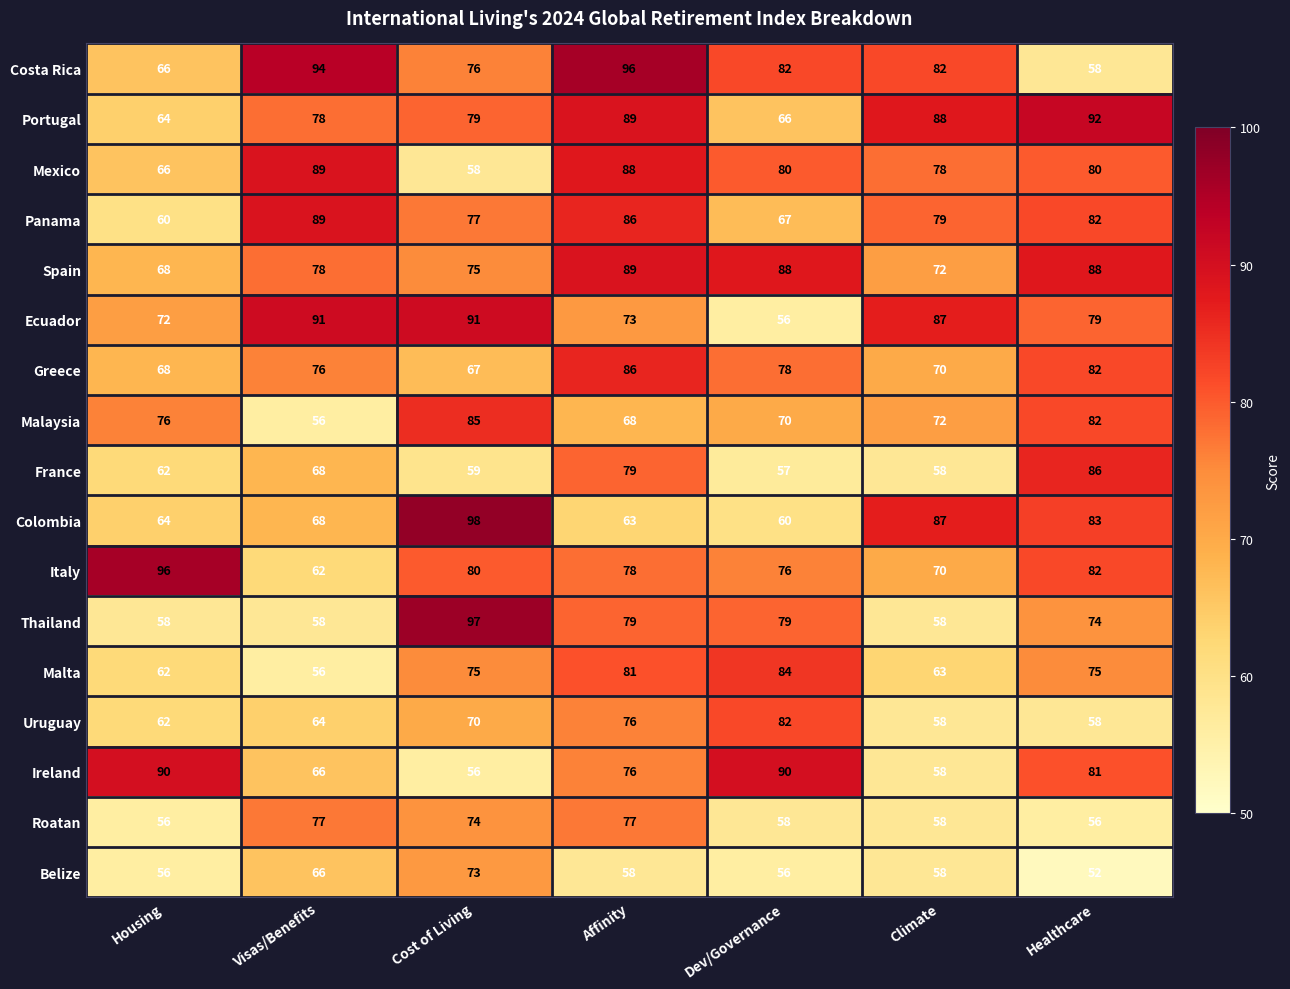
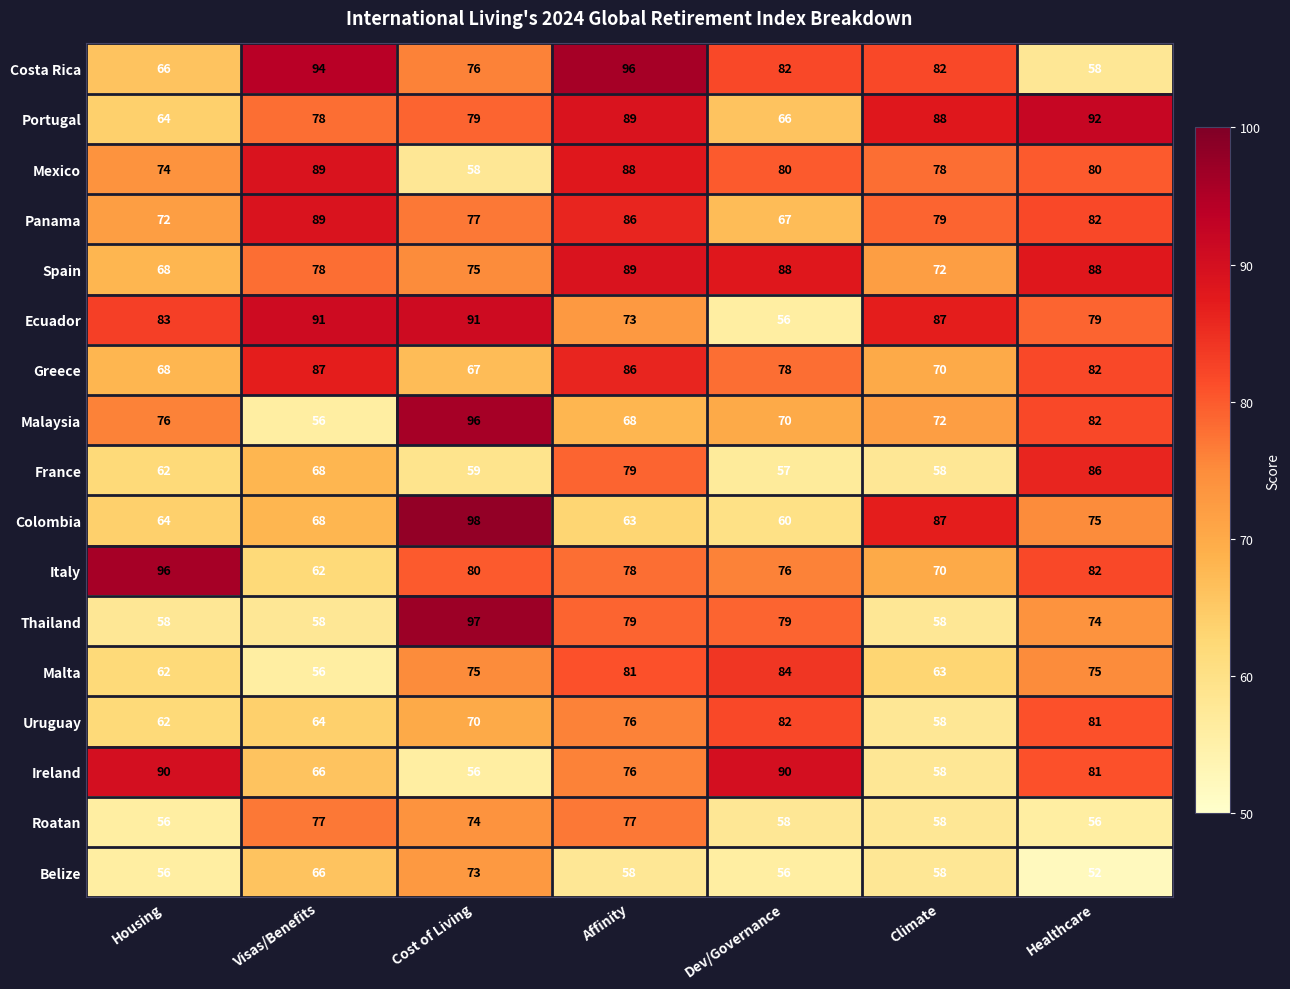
  {
    "Costa Rica": {
      "Housing": 66,
      "Visas/Benefits": 94,
      "Cost of Living": 76,
      "Affinity": 96,
      "Dev/Governance": 82,
      "Climate": 82,
      "Healthcare": 58
    },
    "Portugal": {
      "Housing": 64,
      "Visas/Benefits": 78,
      "Cost of Living": 79,
      "Affinity": 89,
      "Dev/Governance": 66,
      "Climate": 88,
      "Healthcare": 92
    },
    "Mexico": {
-     "Housing": 66,
+     "Housing": 74,
      "Visas/Benefits": 89,
      "Cost of Living": 58,
      "Affinity": 88,
      "Dev/Governance": 80,
      "Climate": 78,
      "Healthcare": 80
    },
    "Panama": {
-     "Housing": 60,
+     "Housing": 72,
      "Visas/Benefits": 89,
      "Cost of Living": 77,
      "Affinity": 86,
      "Dev/Governance": 67,
      "Climate": 79,
      "Healthcare": 82
    },
    "Spain": {
      "Housing": 68,
      "Visas/Benefits": 78,
      "Cost of Living": 75,
      "Affinity": 89,
      "Dev/Governance": 88,
      "Climate": 72,
      "Healthcare": 88
    },
    "Ecuador": {
-     "Housing": 72,
+     "Housing": 83,
      "Visas/Benefits": 91,
      "Cost of Living": 91,
      "Affinity": 73,
      "Dev/Governance": 56,
      "Climate": 87,
      "Healthcare": 79
    },
    "Greece": {
      "Housing": 68,
-     "Visas/Benefits": 76,
+     "Visas/Benefits": 87,
      "Cost of Living": 67,
      "Affinity": 86,
      "Dev/Governance": 78,
      "Climate": 70,
      "Healthcare": 82
    },
    "Malaysia": {
      "Housing": 76,
      "Visas/Benefits": 56,
-     "Cost of Living": 85,
+     "Cost of Living": 96,
      "Affinity": 68,
      "Dev/Governance": 70,
      "Climate": 72,
      "Healthcare": 82
    },
    "France": {
      "Housing": 62,
      "Visas/Benefits": 68,
      "Cost of Living": 59,
      "Affinity": 79,
      "Dev/Governance": 57,
      "Climate": 58,
      "Healthcare": 86
    },
    "Colombia": {
      "Housing": 64,
      "Visas/Benefits": 68,
      "Cost of Living": 98,
      "Affinity": 63,
      "Dev/Governance": 60,
      "Climate": 87,
-     "Healthcare": 83
+     "Healthcare": 75
    },
    "Italy": {
      "Housing": 96,
      "Visas/Benefits": 62,
      "Cost of Living": 80,
      "Affinity": 78,
      "Dev/Governance": 76,
      "Climate": 70,
      "Healthcare": 82
    },
    "Thailand": {
      "Housing": 58,
      "Visas/Benefits": 58,
      "Cost of Living": 97,
      "Affinity": 79,
      "Dev/Governance": 79,
      "Climate": 58,
      "Healthcare": 74
    },
    "Malta": {
      "Housing": 62,
      "Visas/Benefits": 56,
      "Cost of Living": 75,
      "Affinity": 81,
      "Dev/Governance": 84,
      "Climate": 63,
      "Healthcare": 75
    },
    "Uruguay": {
      "Housing": 62,
      "Visas/Benefits": 64,
      "Cost of Living": 70,
      "Affinity": 76,
      "Dev/Governance": 82,
      "Climate": 58,
-     "Healthcare": 58
+     "Healthcare": 81
    },
    "Ireland": {
      "Housing": 90,
      "Visas/Benefits": 66,
      "Cost of Living": 56,
      "Affinity": 76,
      "Dev/Governance": 90,
      "Climate": 58,
      "Healthcare": 81
    },
    "Roatan": {
      "Housing": 56,
      "Visas/Benefits": 77,
      "Cost of Living": 74,
      "Affinity": 77,
      "Dev/Governance": 58,
      "Climate": 58,
      "Healthcare": 56
    },
    "Belize": {
      "Housing": 56,
      "Visas/Benefits": 66,
      "Cost of Living": 73,
      "Affinity": 58,
      "Dev/Governance": 56,
      "Climate": 58,
      "Healthcare": 52
    }
  }
